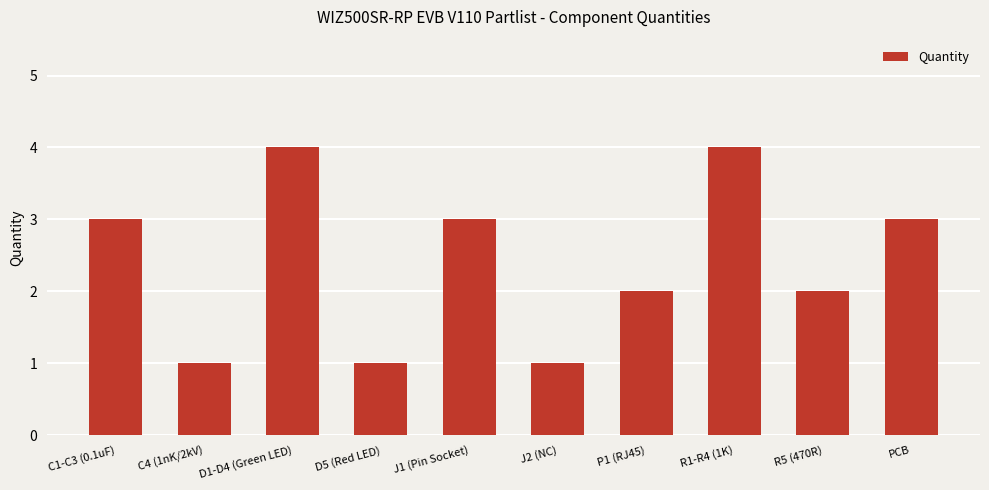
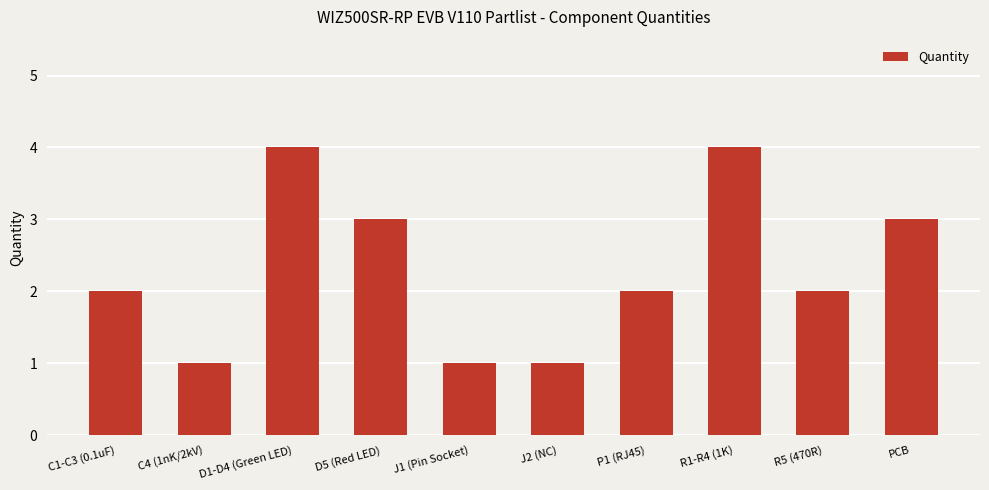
  {
-   "C1-C3 (0.1uF)": 3,
+   "C1-C3 (0.1uF)": 2,
    "C4 (1nK/2kV)": 1,
    "D1-D4 (Green LED)": 4,
-   "D5 (Red LED)": 1,
-   "J1 (Pin Socket)": 3,
+   "D5 (Red LED)": 3,
+   "J1 (Pin Socket)": 1,
    "J2 (NC)": 1,
    "P1 (RJ45)": 2,
    "R1-R4 (1K)": 4,
    "R5 (470R)": 2,
    "PCB": 3
  }
